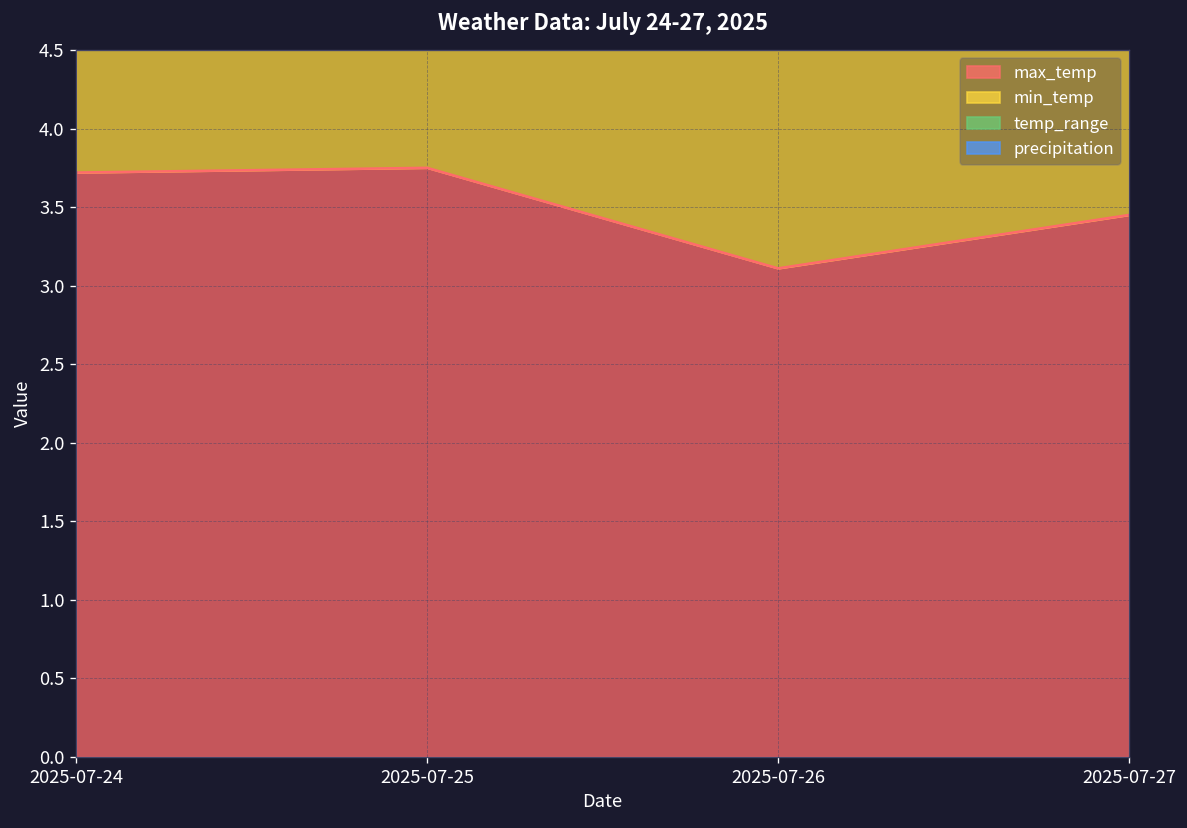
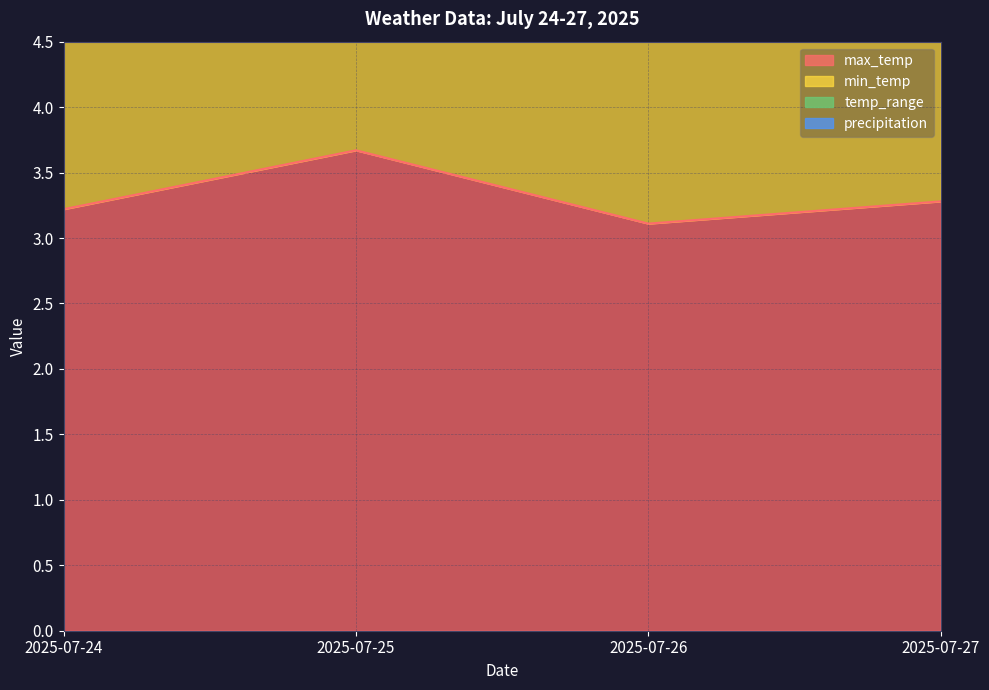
  {
    "max_temp": {
-     "2025-07-24": 3.72,
-     "2025-07-25": 3.75,
+     "2025-07-24": 3.22,
+     "2025-07-25": 3.67,
      "2025-07-26": 3.11,
-     "2025-07-27": 3.45
+     "2025-07-27": 3.28
    }
  }
